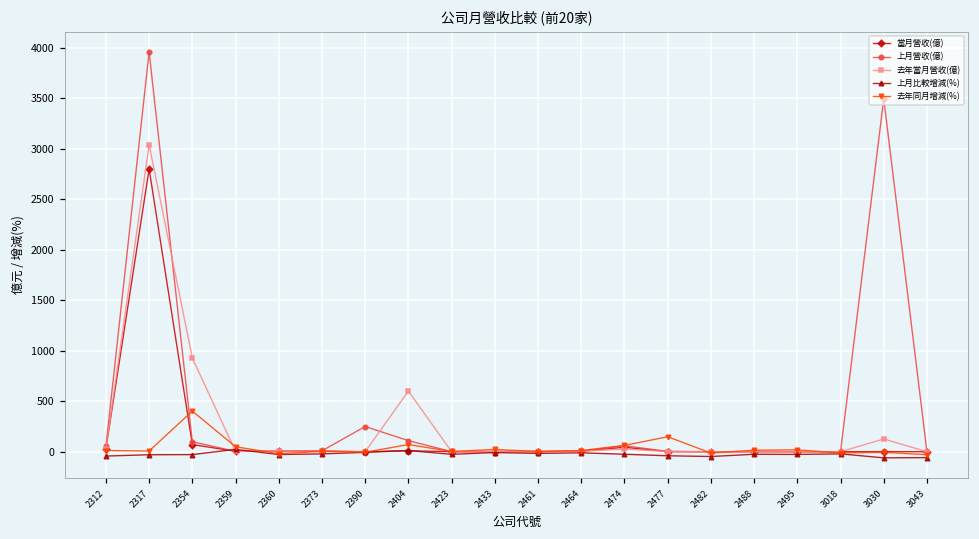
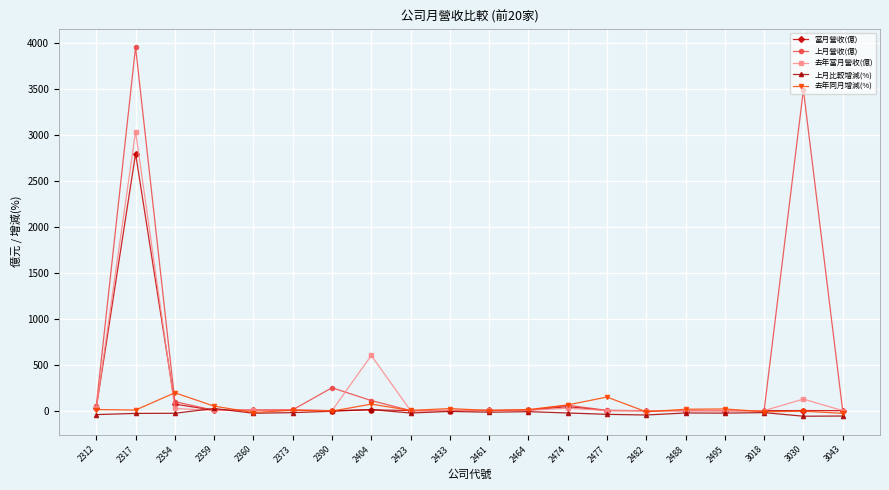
  {
    "上月營收(億)": {
      "2317": 4000,
      "2390": 300,
      "2404": 100
    },
    "去年當月營收(億)": {
      "2317": 3000,
-     "2354": 900,
+     "2354": 0,
      "2404": 600,
      "3030": 100
    },
    "去年同月增減(%)": {
      "2317": 0,
-     "2354": 400,
+     "2354": 200,
      "2404": 100,
      "2477": 100,
      "3043": 0
    }
  }
